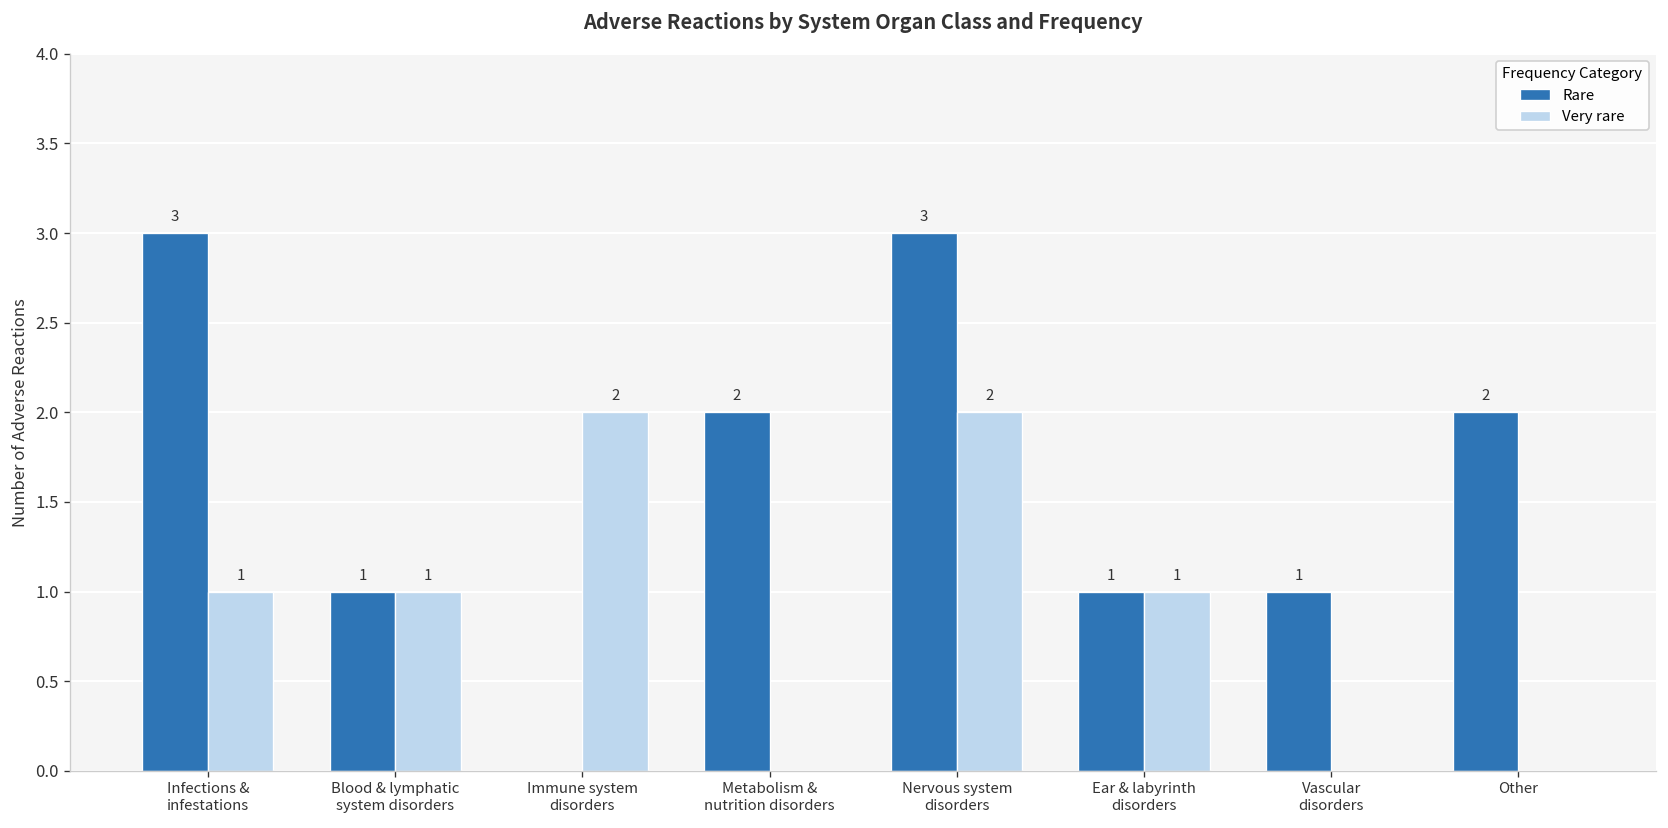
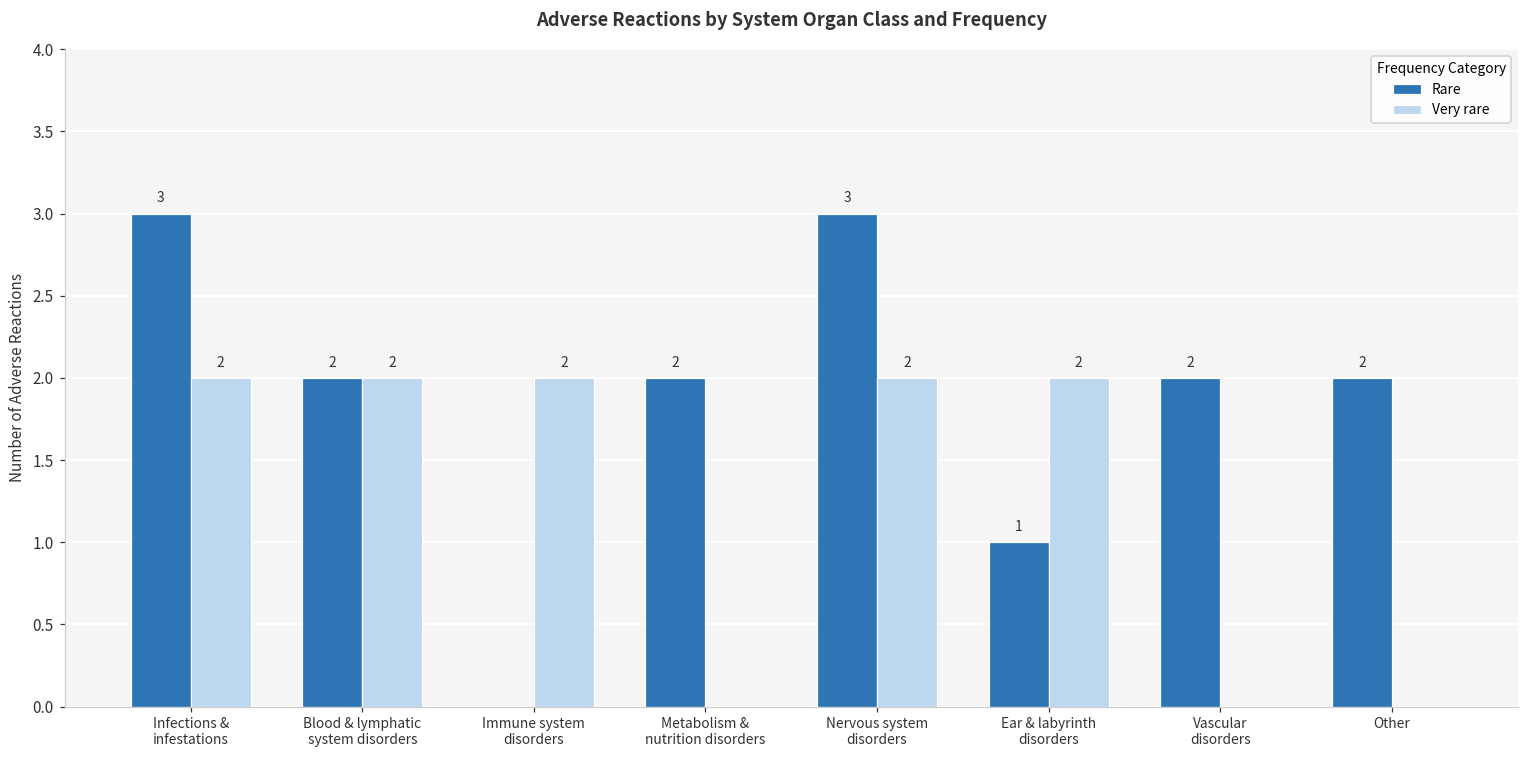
  {
    "Rare": {
      "Infections & infestations": 3,
-     "Blood & lymphatic system disorders": 1,
+     "Blood & lymphatic system disorders": 2,
      "Metabolism & nutrition disorders": 2,
      "Nervous system disorders": 3,
      "Ear & labyrinth disorders": 1,
-     "Vascular disorders": 1,
+     "Vascular disorders": 2,
      "Other": 2
    },
    "Very rare": {
-     "Infections & infestations": 1,
-     "Blood & lymphatic system disorders": 1,
+     "Infections & infestations": 2,
+     "Blood & lymphatic system disorders": 2,
      "Immune system disorders": 2,
      "Nervous system disorders": 2,
-     "Ear & labyrinth disorders": 1
+     "Ear & labyrinth disorders": 2
    }
  }
